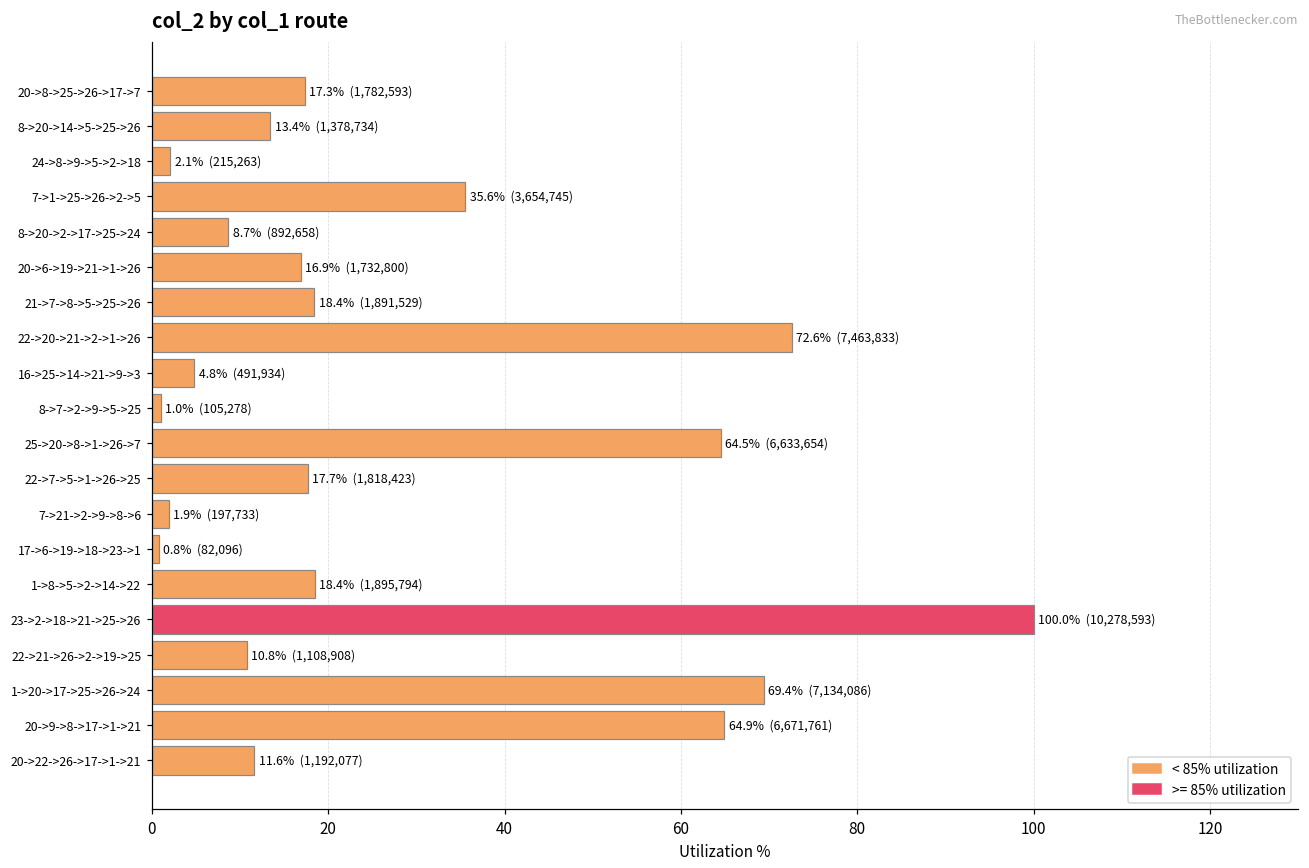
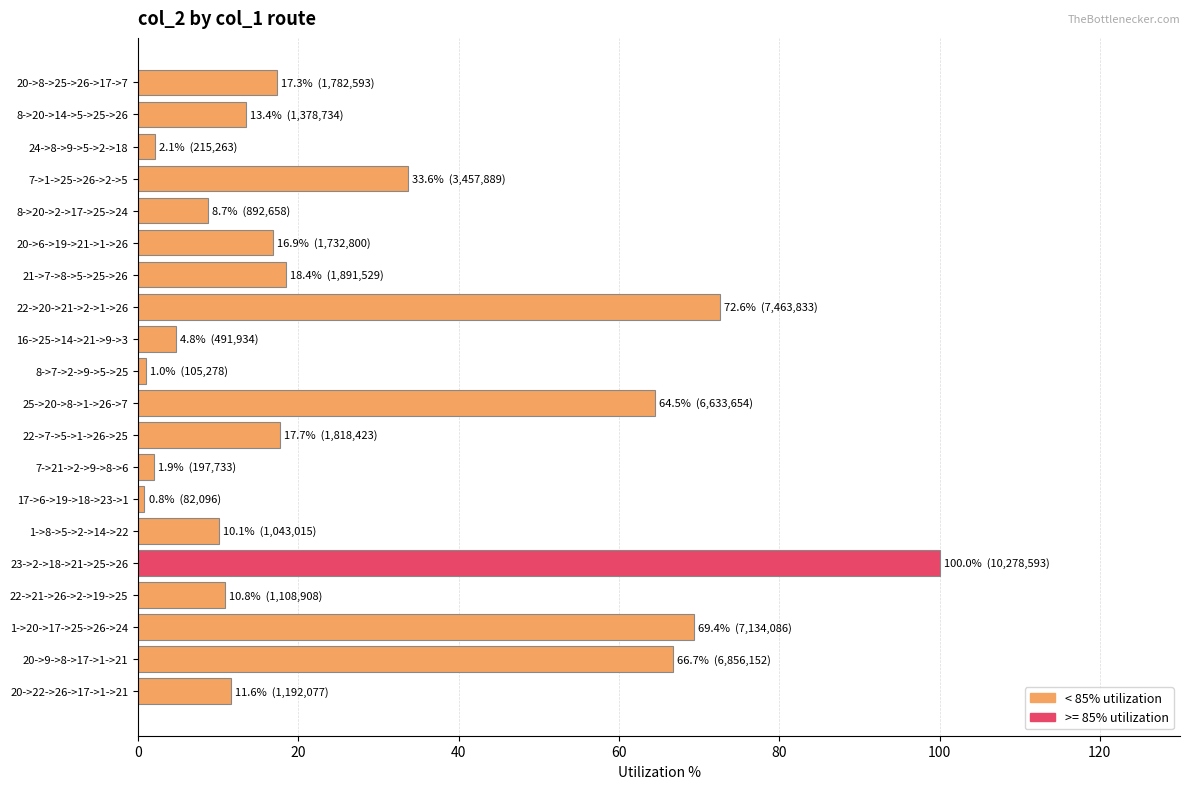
  {
    "20->8->25->26->17->7": "17.3%",
    "8->20->14->5->25->26": "13.4%",
    "24->8->9->5->2->18": "2.1%",
-   "7->1->25->26->2->5": "35.6% (3,654,745)",
+   "7->1->25->26->2->5": "33.6% (3,457,889)",
    "8->20->2->17->25->24": "8.7%",
    "20->6->19->21->1->26": "16.9%",
    "21->7->8->5->25->26": "18.4%",
    "22->20->21->2->1->26": "72.6%",
    "16->25->14->21->9->3": "4.8%",
    "8->7->2->9->5->25": "1.0%",
    "25->20->8->1->26->7": "64.5%",
    "22->7->5->1->26->25": "17.7%",
    "7->21->2->9->8->6": "1.9%",
    "17->6->19->18->23->1": "0.8%",
-   "1->8->5->2->14->22": "18.4% (1,895,794)",
+   "1->8->5->2->14->22": "10.1% (1,043,015)",
    "23->2->18->21->25->26": "100.0%",
    "22->21->26->2->19->25": "10.8%",
    "1->20->17->25->26->24": "69.4%",
-   "20->9->8->17->1->21": "64.9% (6,671,761)",
+   "20->9->8->17->1->21": "66.7% (6,856,152)",
    "20->22->26->17->1->21": "11.6%"
  }
